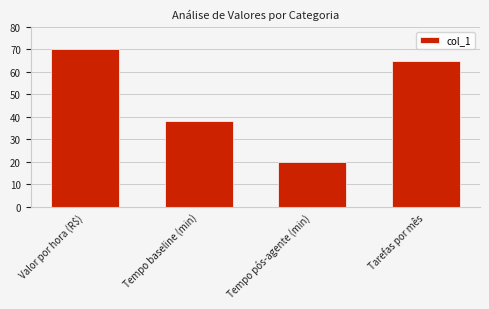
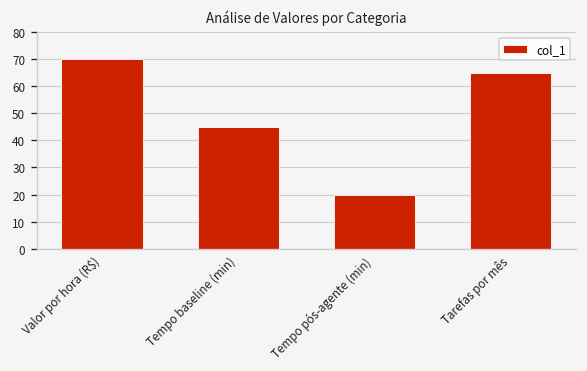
  {
    "Valor por hora (R$)": 70,
-   "Tempo baseline (min)": 38,
+   "Tempo baseline (min)": 45,
    "Tempo pós-agente (min)": 20,
    "Tarefas por mês": 65
  }
